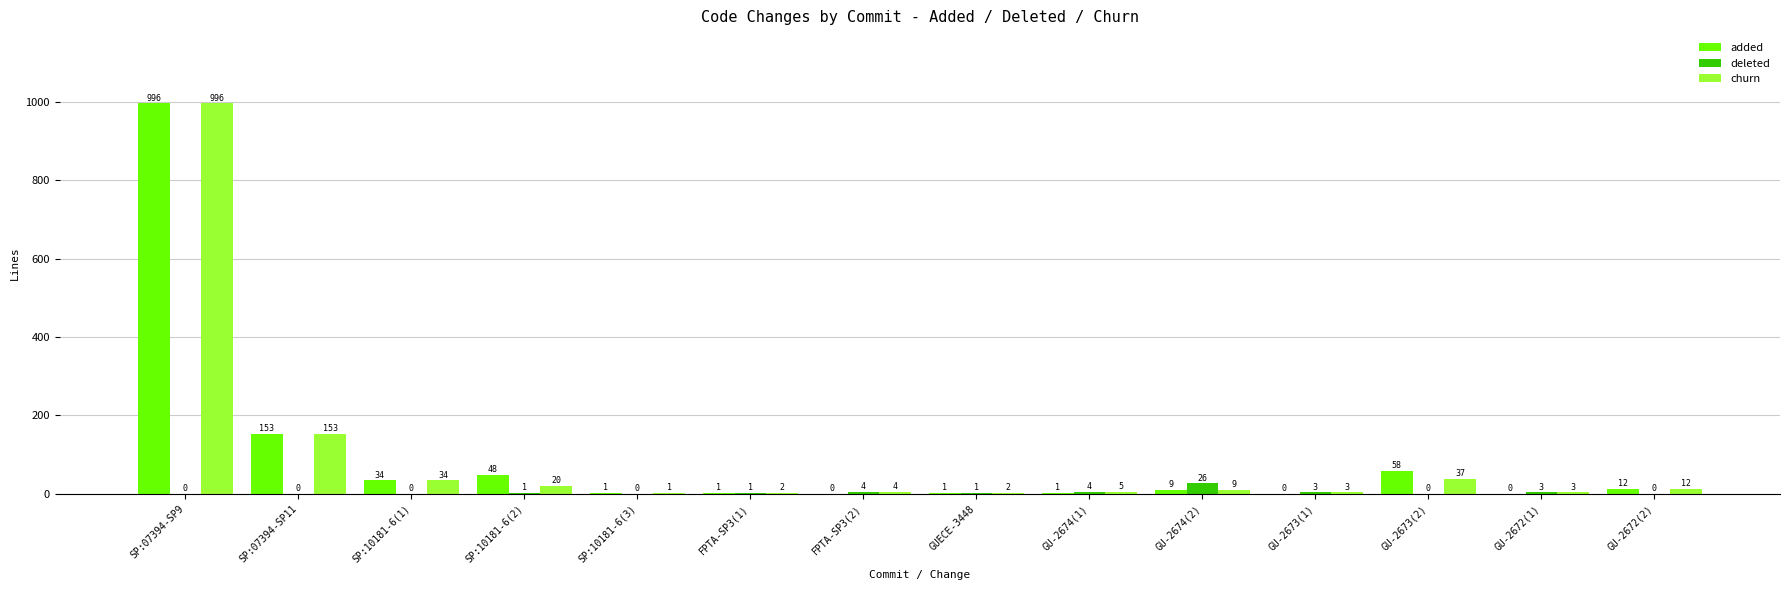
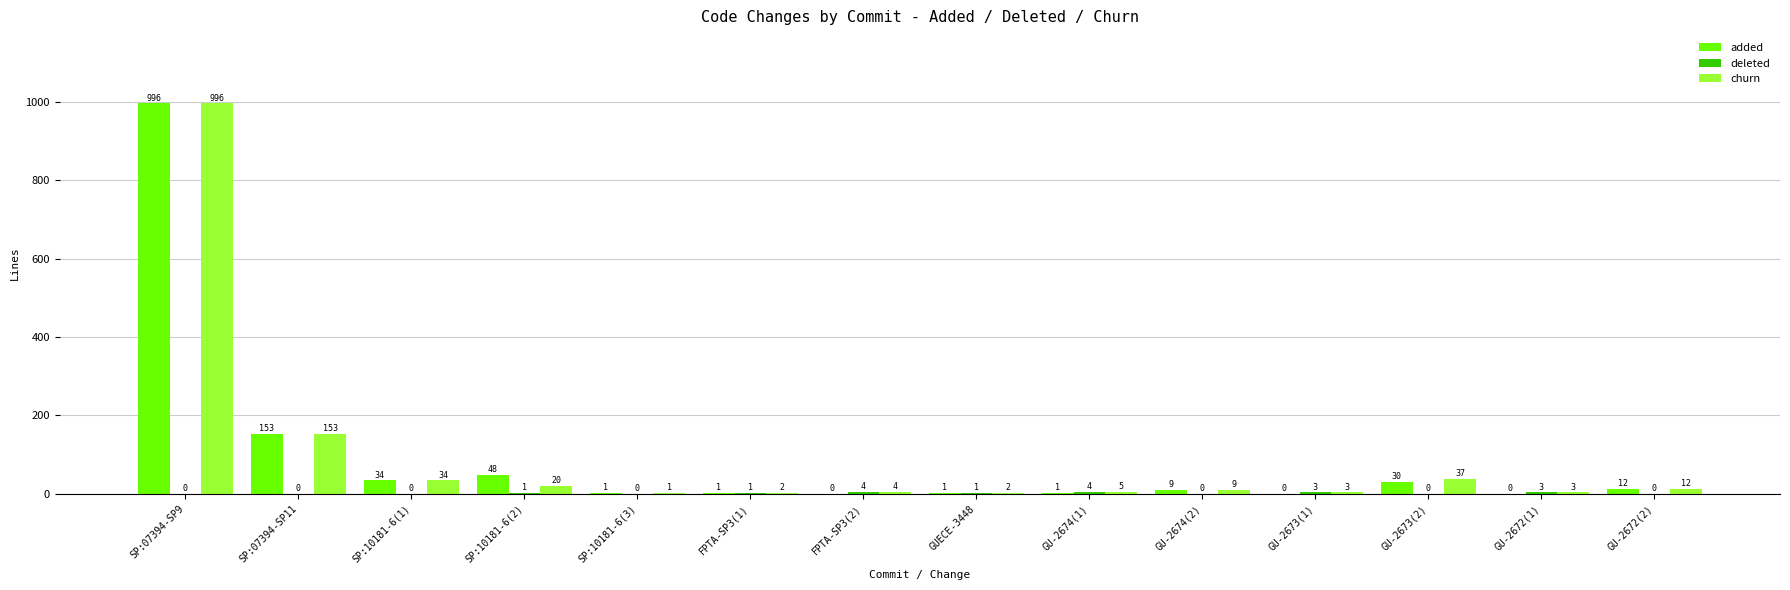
  {
    "added": {
      "SP:07394-SP9": 996,
      "SP:07394-SP11": 153,
      "SP:10181-6(1)": 34,
      "SP:10181-6(2)": 48,
      "SP:10181-6(3)": 1,
      "FPTA-SP3(1)": 1,
      "FPTA-SP3(2)": 0,
      "GUECE-3448": 1,
      "GU-2674(1)": 1,
      "GU-2674(2)": 9,
      "GU-2673(1)": 0,
-     "GU-2673(2)": 58,
+     "GU-2673(2)": 30,
      "GU-2672(1)": 0,
      "GU-2672(2)": 12
    },
    "deleted": {
      "SP:07394-SP9": 0,
      "SP:07394-SP11": 0,
      "SP:10181-6(1)": 0,
      "SP:10181-6(2)": 1,
      "SP:10181-6(3)": 0,
      "FPTA-SP3(1)": 1,
      "FPTA-SP3(2)": 4,
      "GUECE-3448": 1,
      "GU-2674(1)": 4,
-     "GU-2674(2)": 26,
+     "GU-2674(2)": 0,
      "GU-2673(1)": 3,
      "GU-2673(2)": 0,
      "GU-2672(1)": 3,
      "GU-2672(2)": 0
    },
    "churn": {
      "SP:07394-SP9": 996,
      "SP:07394-SP11": 153,
      "SP:10181-6(1)": 34,
      "SP:10181-6(2)": 20,
      "SP:10181-6(3)": 1,
      "FPTA-SP3(1)": 2,
      "FPTA-SP3(2)": 4,
      "GUECE-3448": 2,
      "GU-2674(1)": 5,
      "GU-2674(2)": 9,
      "GU-2673(1)": 3,
      "GU-2673(2)": 37,
      "GU-2672(1)": 3,
      "GU-2672(2)": 12
    }
  }
